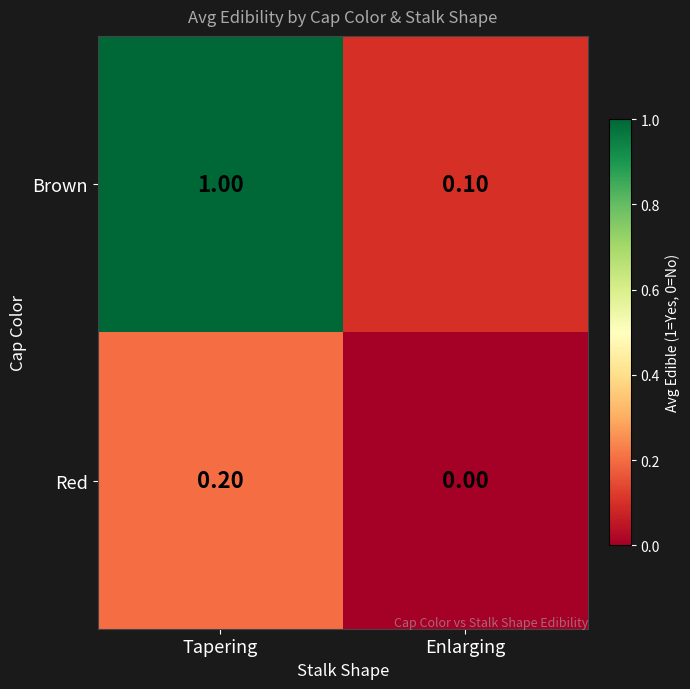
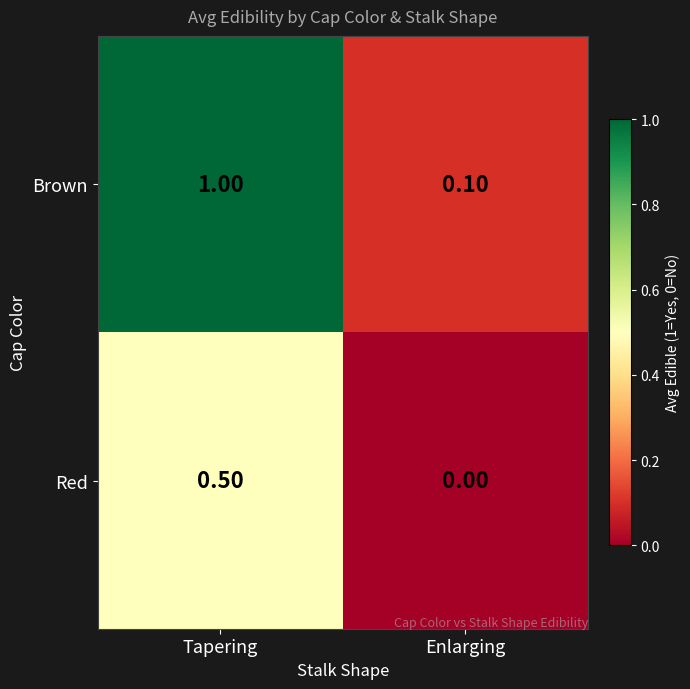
  {
    "Brown": {
      "Tapering": 1.00,
      "Enlarging": 0.10
    },
    "Red": {
-     "Tapering": 0.20
+     "Tapering": 0.50
    }
  }
